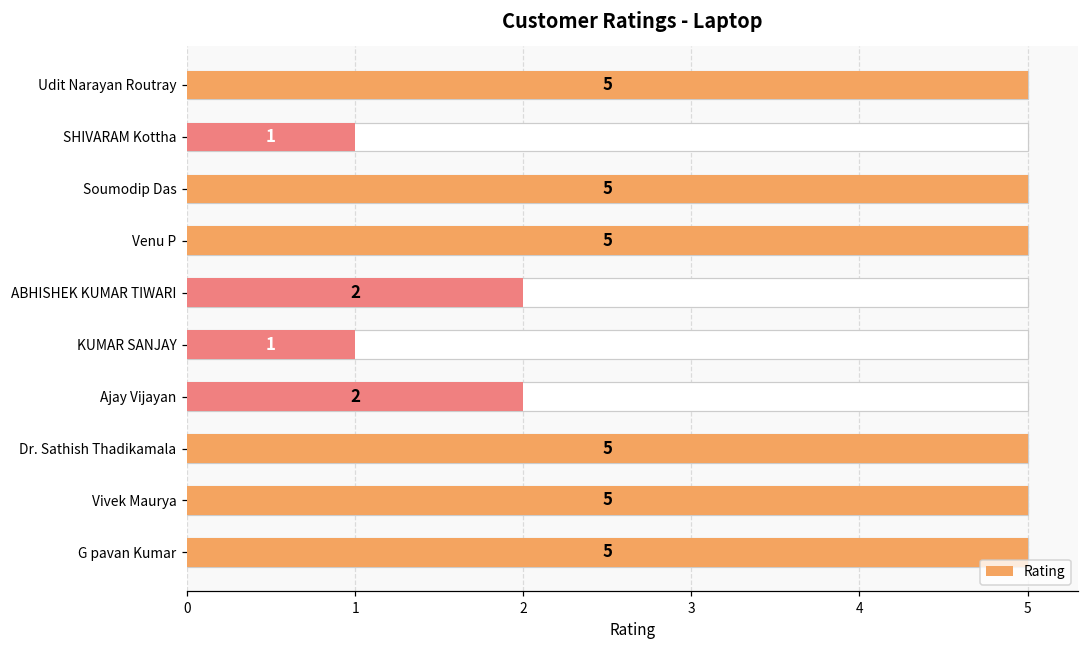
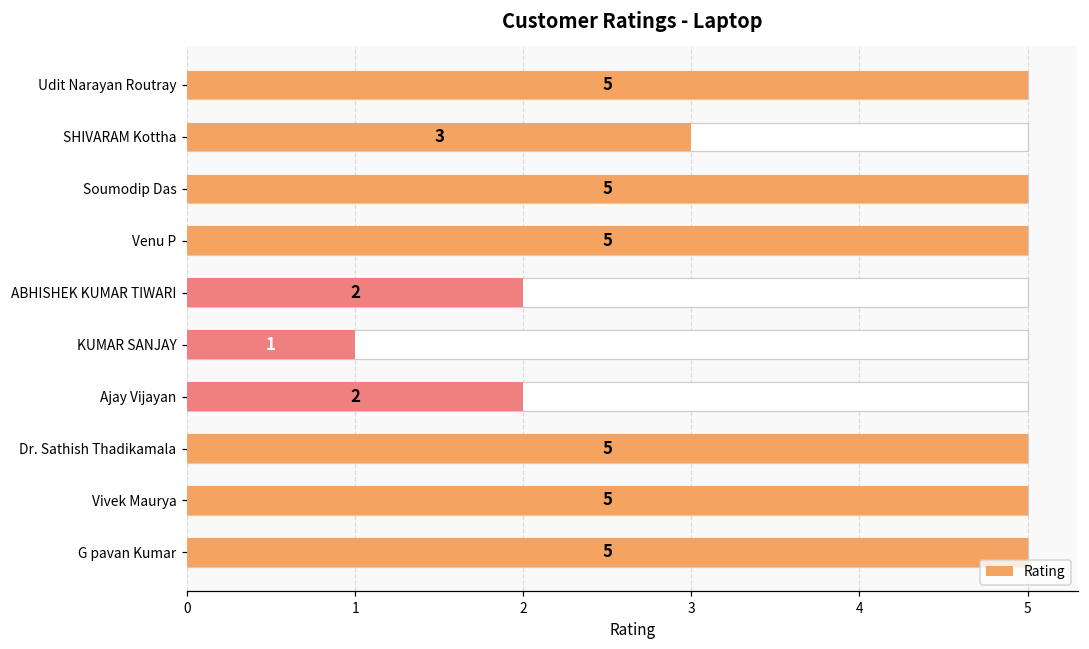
  {
    "Rating": {
      "Udit Narayan Routray": 5,
-     "SHIVARAM Kottha": 1,
+     "SHIVARAM Kottha": 3,
      "Soumodip Das": 5,
      "Venu P": 5,
      "Dr. Sathish Thadikamala": 5,
      "Vivek Maurya": 5,
      "G pavan Kumar": 5
    }
  }
